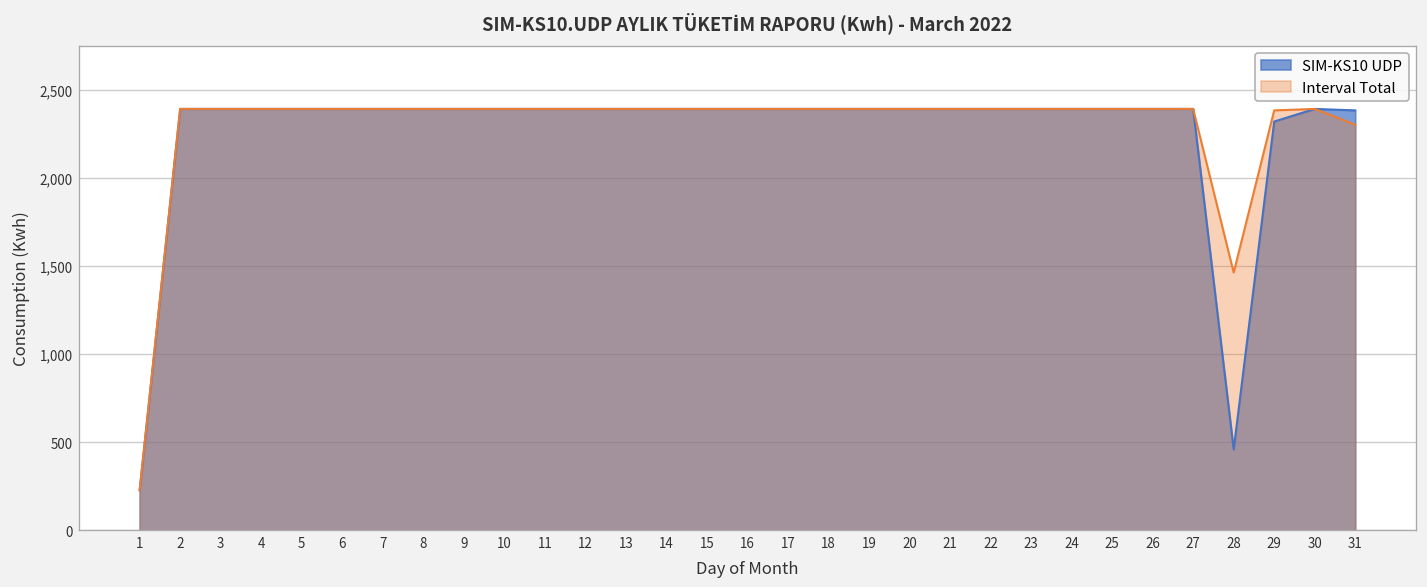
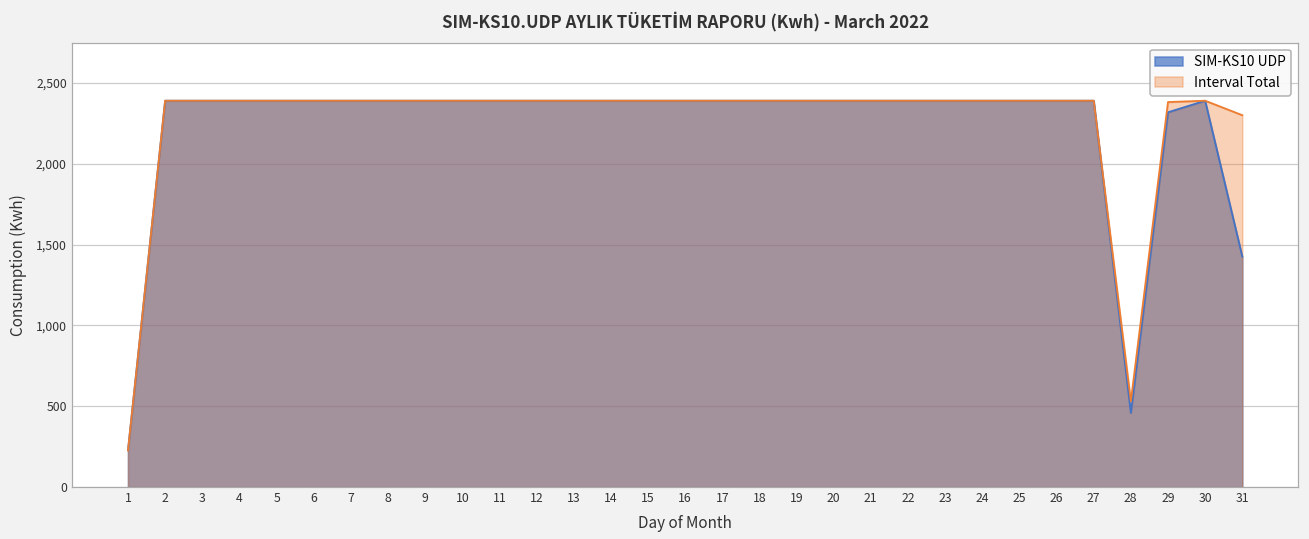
  {
    "SIM-KS10 UDP": {
      "28": "460",
      "29": "2,320",
-     "31": "2,380"
+     "31": "1,430"
    },
    "Interval Total": {
-     "28": "1,460",
+     "28": "530",
      "29": "2,380",
      "31": "2,300"
    }
  }
